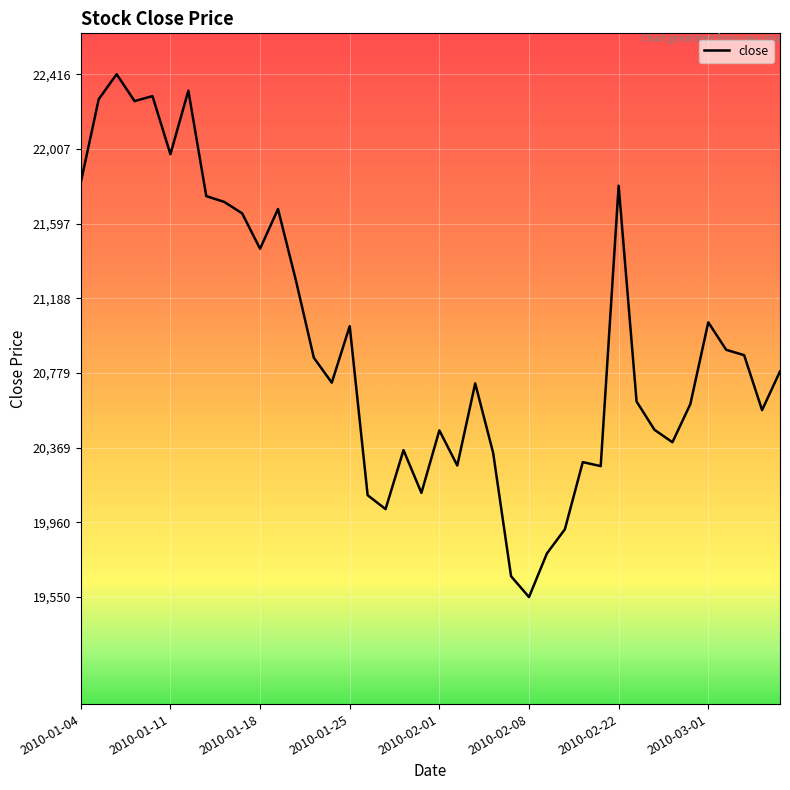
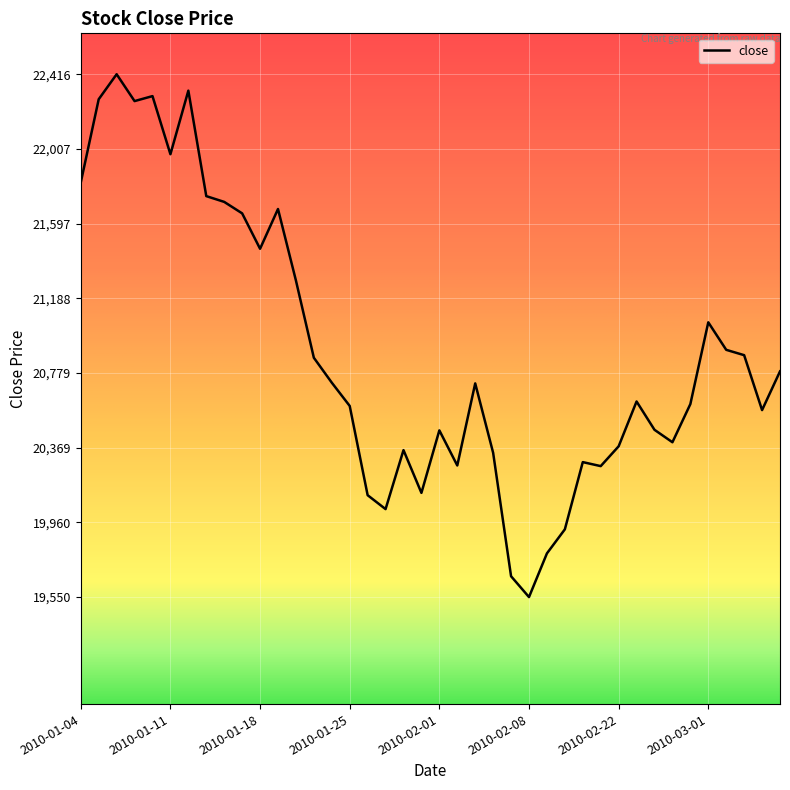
  {
    "2010-01-04": "21,820",
    "2010-01-11": "21,980",
    "2010-01-18": "21,460",
-   "2010-01-25": "21,040",
+   "2010-01-25": "20,600",
    "2010-02-01": "20,460",
    "2010-02-08": "19,550",
-   "2010-02-22": "21,810",
+   "2010-02-22": "20,380",
    "2010-03-01": "21,060"
  }
